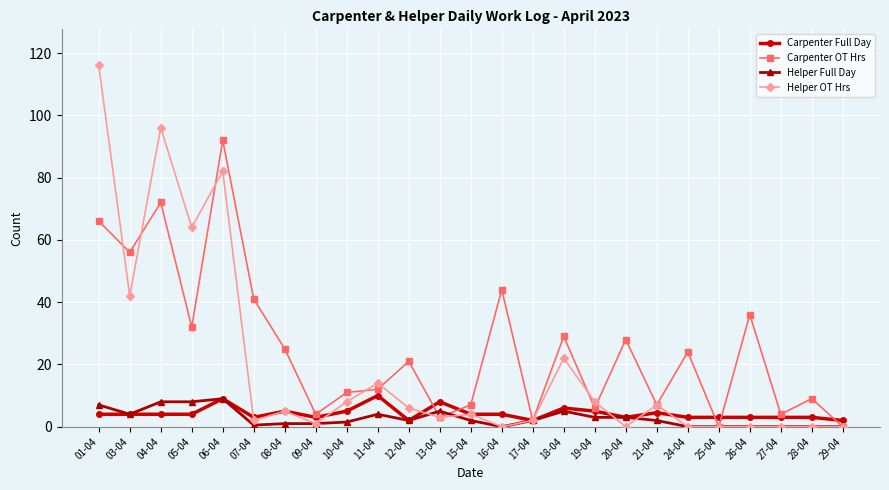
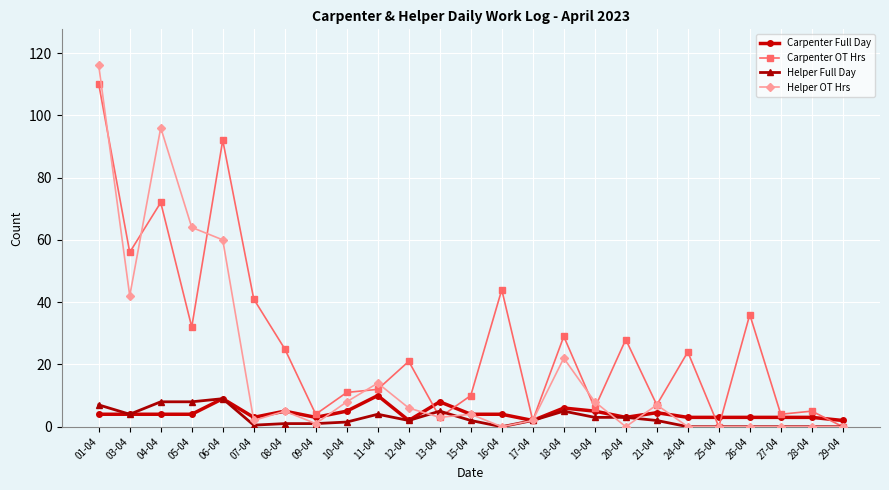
  {
    "Carpenter OT Hrs": {
-     "01-04": 66,
+     "01-04": 110,
      "03-04": 56,
      "04-04": 72,
      "05-04": 32,
      "06-04": 92,
      "07-04": 41,
      "08-04": 25,
      "09-04": 4,
      "10-04": 11,
      "11-04": 12,
      "12-04": 21,
-     "15-04": 7,
+     "15-04": 10,
      "16-04": 44,
      "18-04": 29,
      "19-04": 6,
      "20-04": 28,
      "24-04": 24,
      "26-04": 36,
      "27-04": 4,
-     "28-04": 9
+     "28-04": 5
    },
    "Helper OT Hrs": {
      "01-04": 116,
      "03-04": 42,
      "04-04": 96,
      "05-04": 64,
-     "06-04": 82,
+     "06-04": 60,
      "07-04": 2,
      "10-04": 8,
      "11-04": 14,
      "12-04": 6,
      "18-04": 22,
      "19-04": 8,
      "20-04": 0
    }
  }
